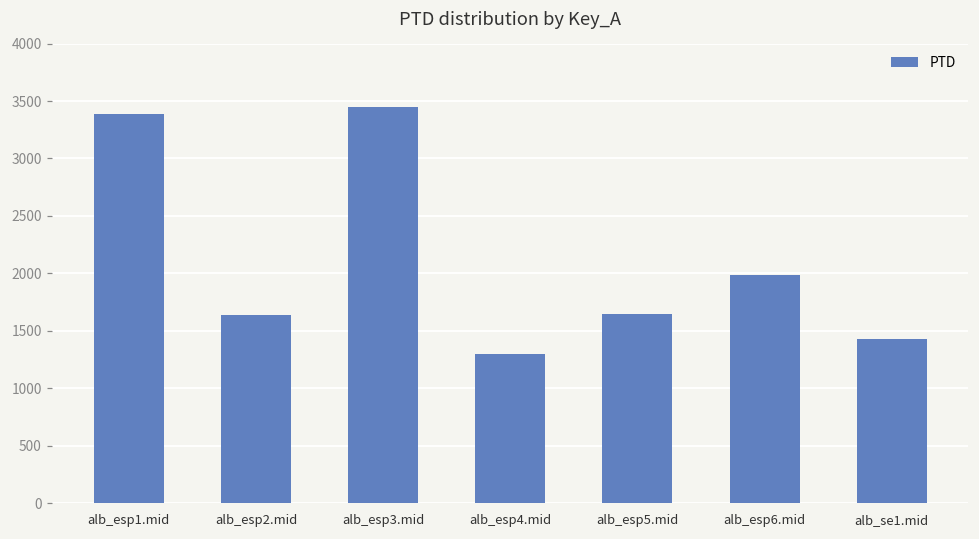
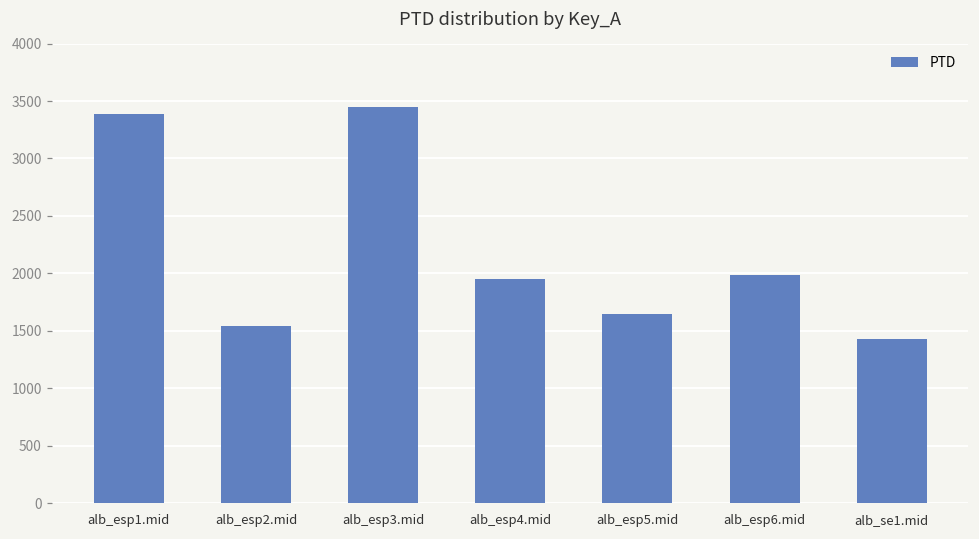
  {
    "alb_esp1.mid": 3390,
-   "alb_esp2.mid": 1630,
+   "alb_esp2.mid": 1540,
    "alb_esp3.mid": 3450,
-   "alb_esp4.mid": 1300,
+   "alb_esp4.mid": 1950,
    "alb_esp5.mid": 1640,
    "alb_esp6.mid": 1980,
    "alb_se1.mid": 1420
  }
